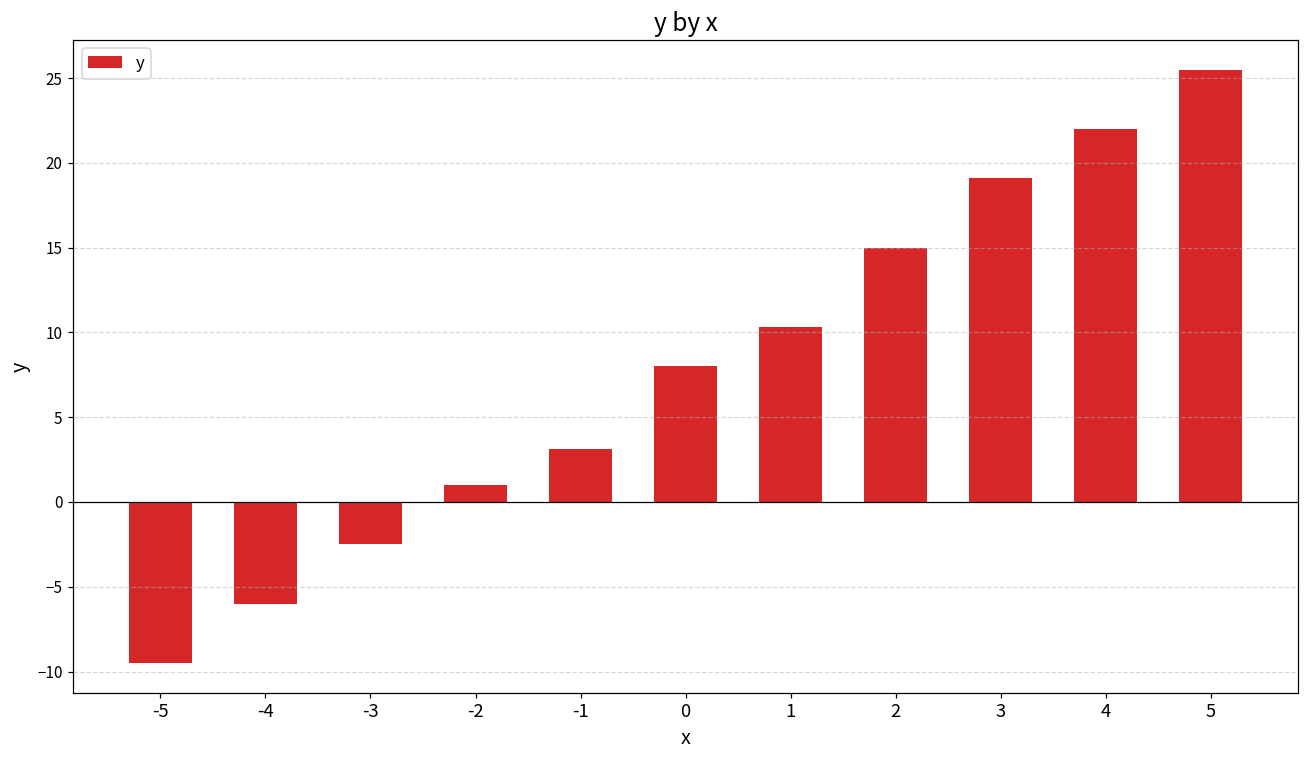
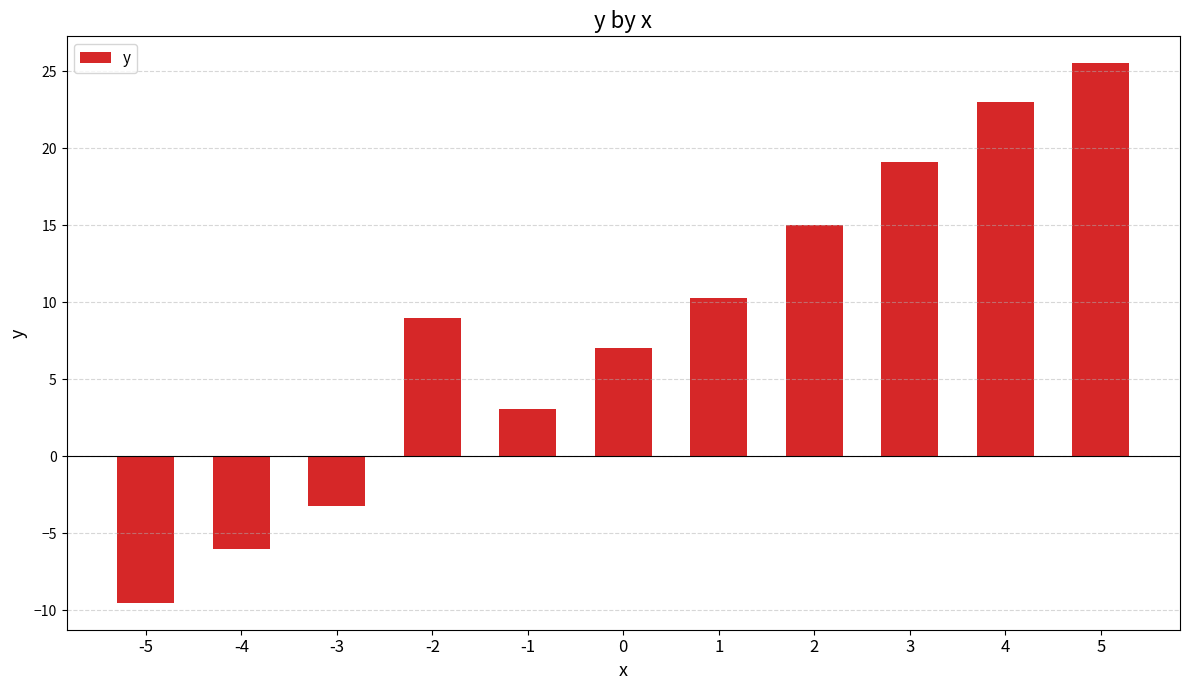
  {
    "-5": -9.5,
    "-4": -6.0,
-   "-3": -2.5,
-   "-2": 1,
+   "-3": -3.2,
+   "-2": 9,
    "-1": 3.1,
-   "0": 8,
+   "0": 7,
    "1": 10.3,
    "2": 15.0,
    "3": 19.1,
-   "4": 22,
+   "4": 23,
    "5": 25.5
  }
